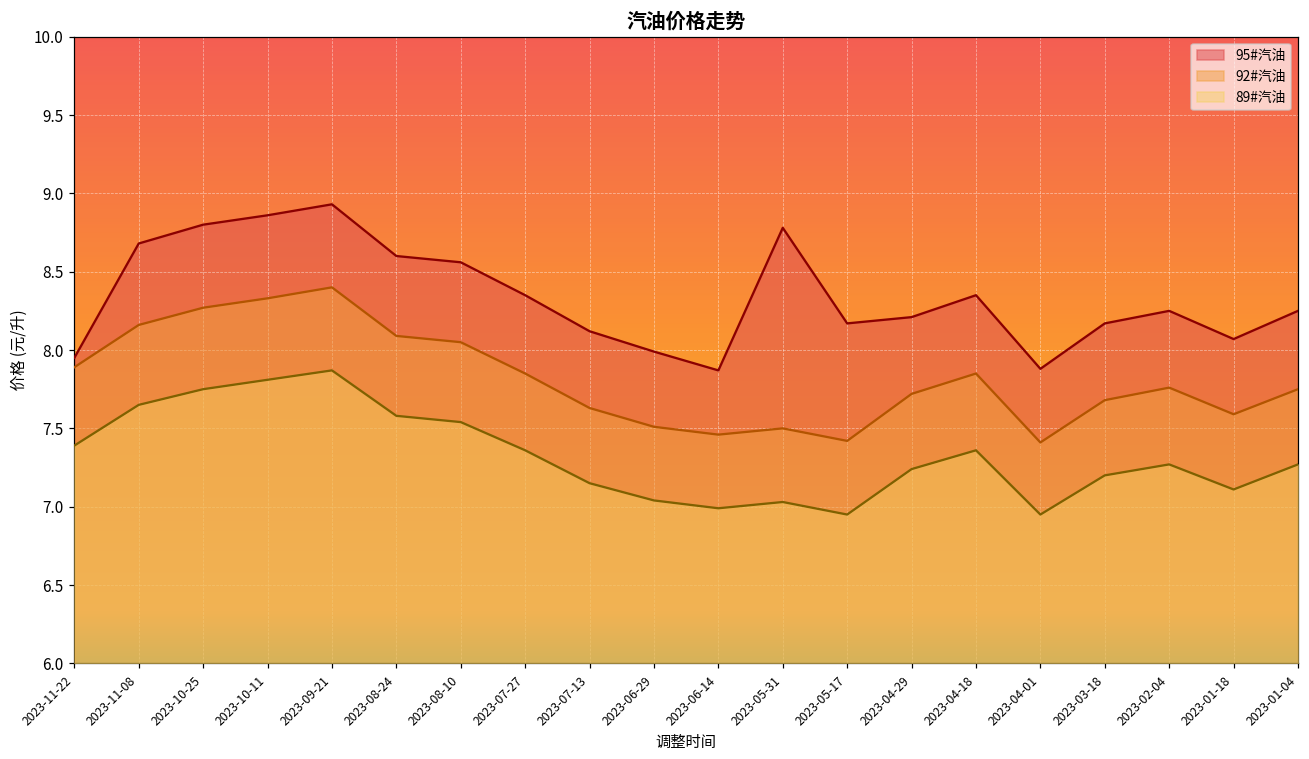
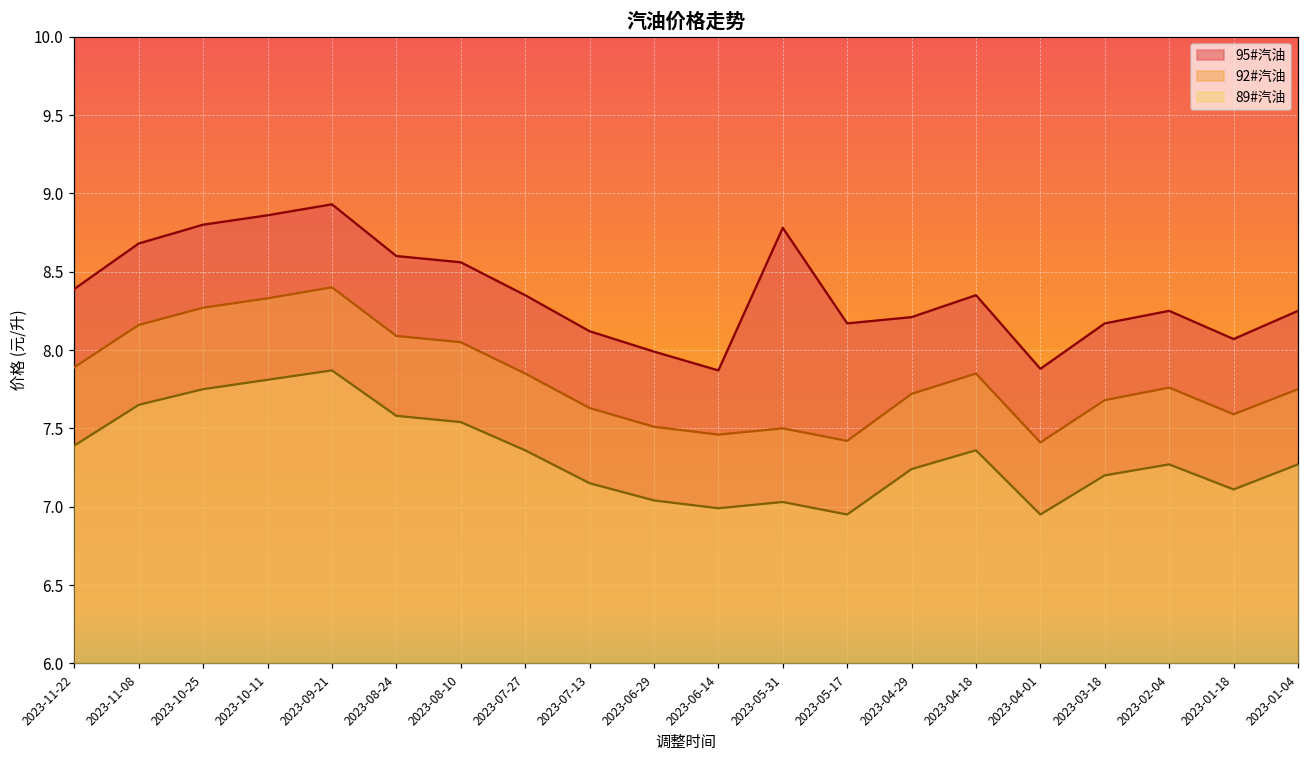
  {
    "95#汽油": {
-     "2023-11-22": 7.95,
+     "2023-11-22": 8.39,
      "2023-11-08": 8.68,
      "2023-10-25": 8.80,
      "2023-10-11": 8.86,
      "2023-09-21": 8.93,
      "2023-08-24": 8.60,
      "2023-08-10": 8.56,
      "2023-07-27": 8.35,
      "2023-07-13": 8.12,
      "2023-06-29": 7.99,
      "2023-06-14": 7.87,
      "2023-05-31": 8.78,
      "2023-05-17": 8.17,
      "2023-04-29": 8.21,
      "2023-04-18": 8.35,
      "2023-04-01": 7.88,
      "2023-03-18": 8.17,
      "2023-02-04": 8.25,
      "2023-01-18": 8.07,
      "2023-01-04": 8.25
    }
  }
